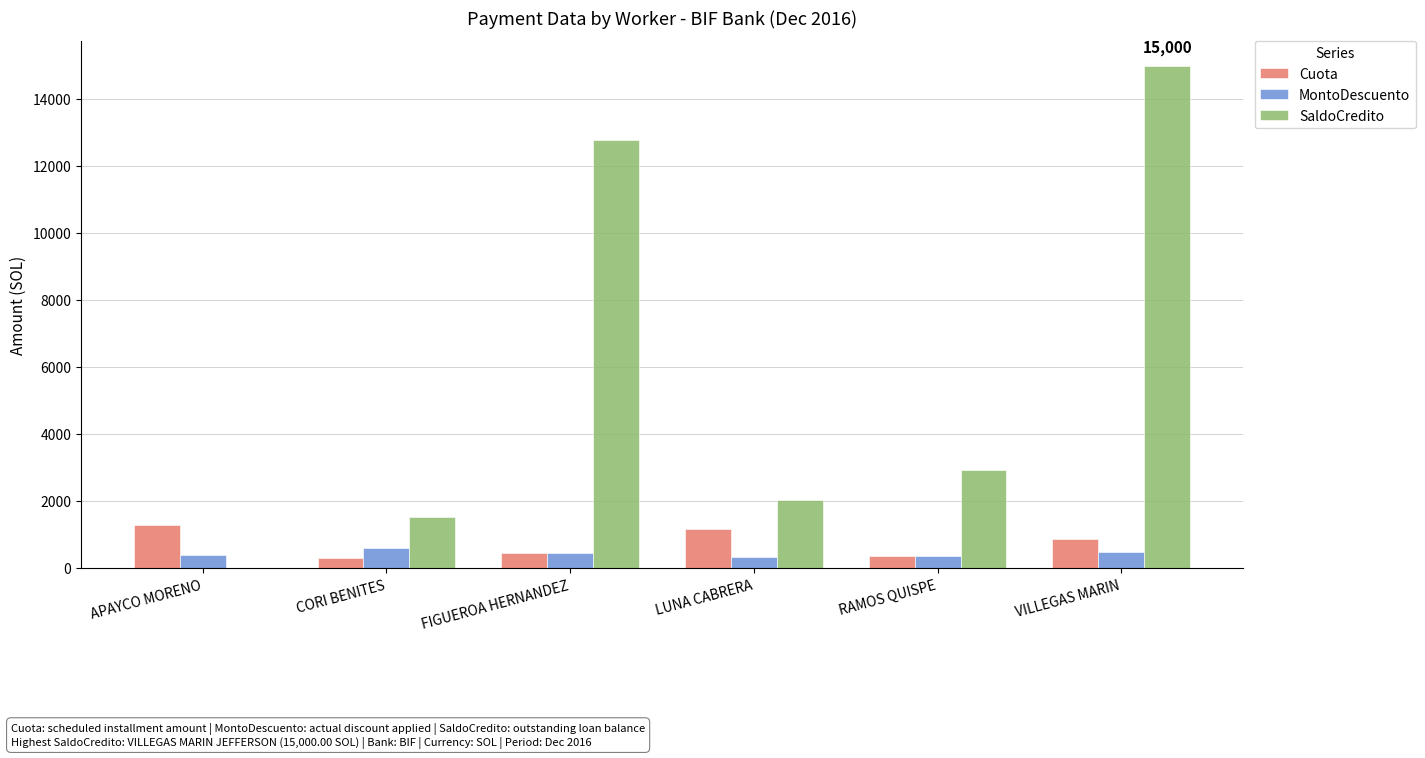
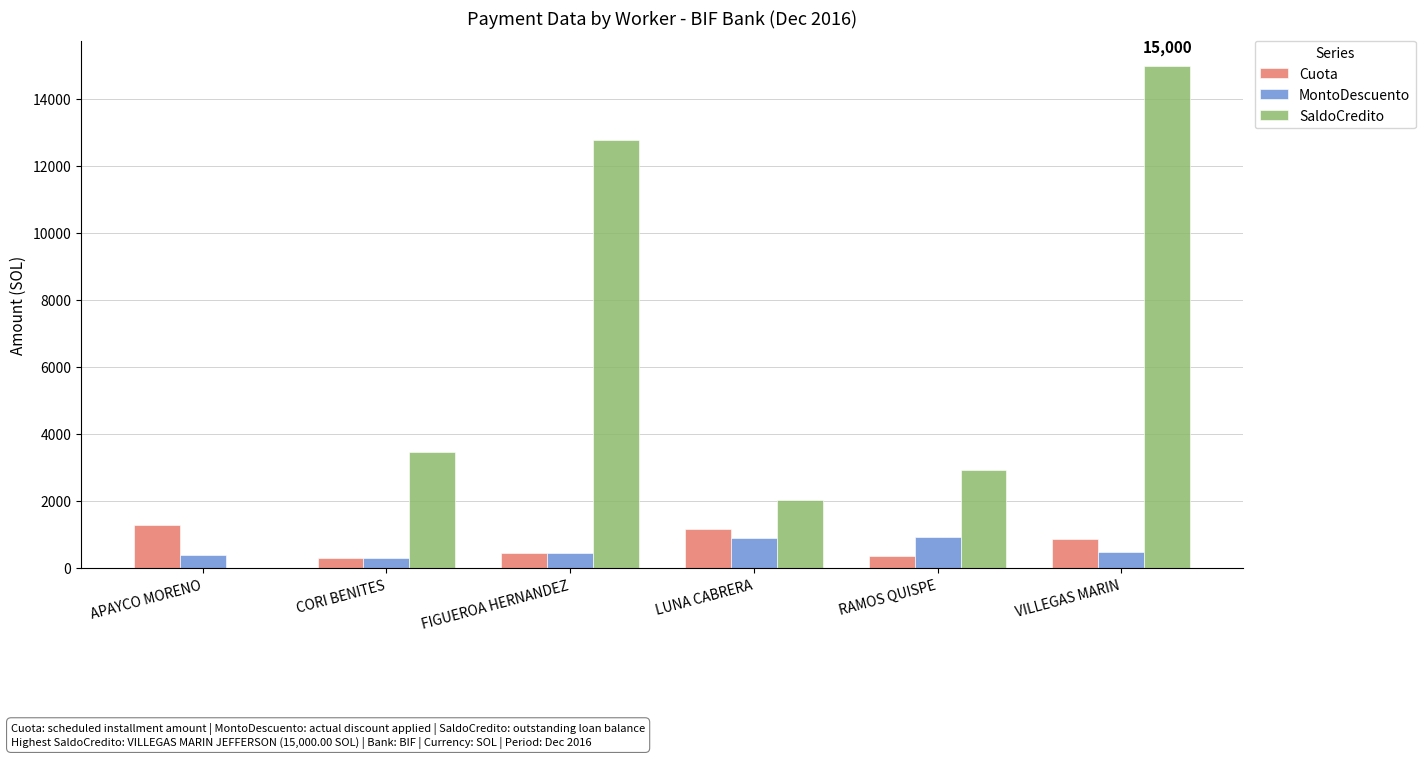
  {
    "Cuota": {
      "APAYCO MORENO": 1300,
      "CORI BENITES": 300,
      "FIGUEROA HERNANDEZ": 400,
      "LUNA CABRERA": 1200,
      "RAMOS QUISPE": 400,
      "VILLEGAS MARIN": 900
    },
    "MontoDescuento": {
      "APAYCO MORENO": 400,
-     "CORI BENITES": 600,
+     "CORI BENITES": 300,
      "FIGUEROA HERNANDEZ": 400,
-     "LUNA CABRERA": 300,
-     "RAMOS QUISPE": 400,
+     "LUNA CABRERA": 900,
+     "RAMOS QUISPE": 900,
      "VILLEGAS MARIN": 500
    },
    "SaldoCredito": {
      "APAYCO MORENO": 0,
-     "CORI BENITES": 1500,
+     "CORI BENITES": 3500,
      "FIGUEROA HERNANDEZ": 12800,
      "LUNA CABRERA": 2000,
      "RAMOS QUISPE": 2900
    }
  }
